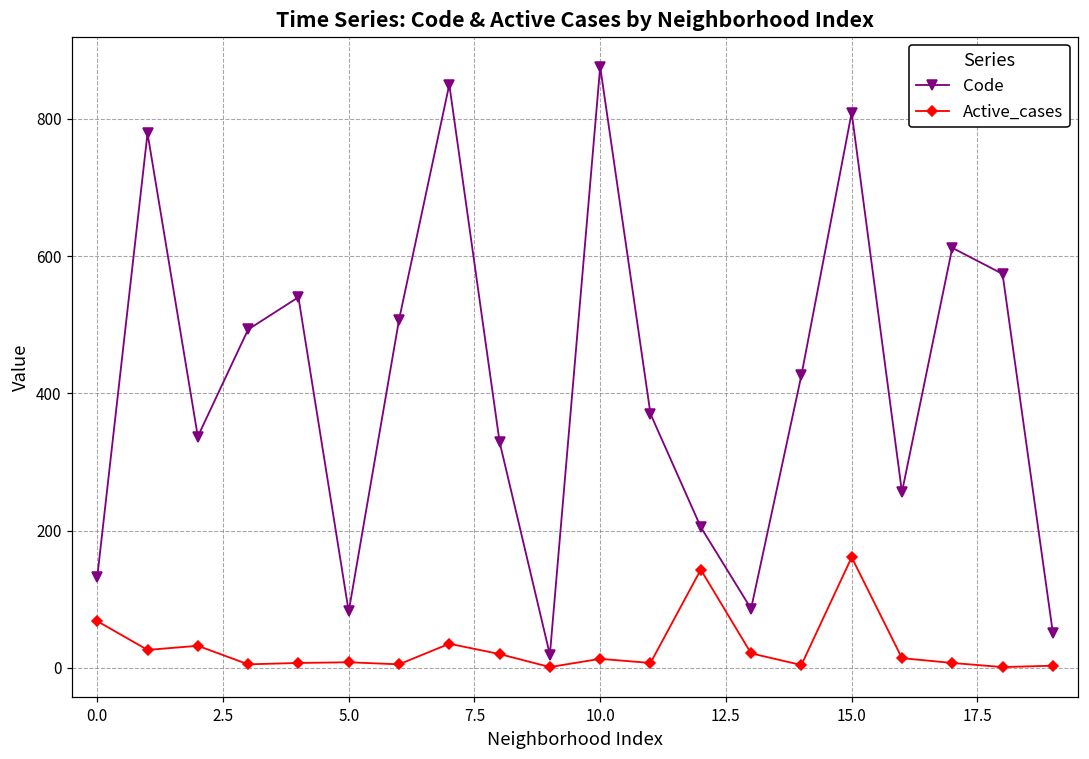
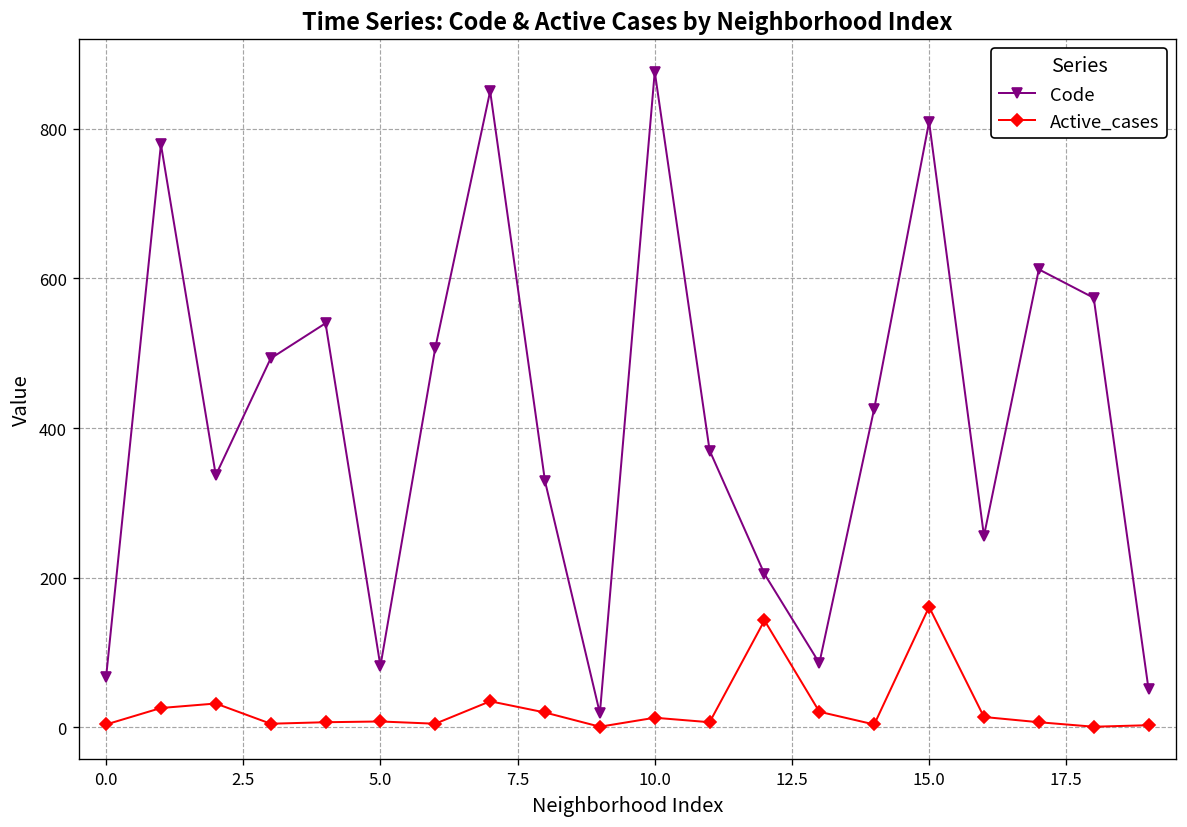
  {
    "Code": {
-     "0.0": 130,
+     "0.0": 70,
      "5.0": 80,
      "10.0": 880,
      "15.0": 810
    },
    "Active_cases": {
-     "0.0": 70,
+     "0.0": 0,
      "5.0": 10,
      "10.0": 10,
      "15.0": 160
    }
  }
